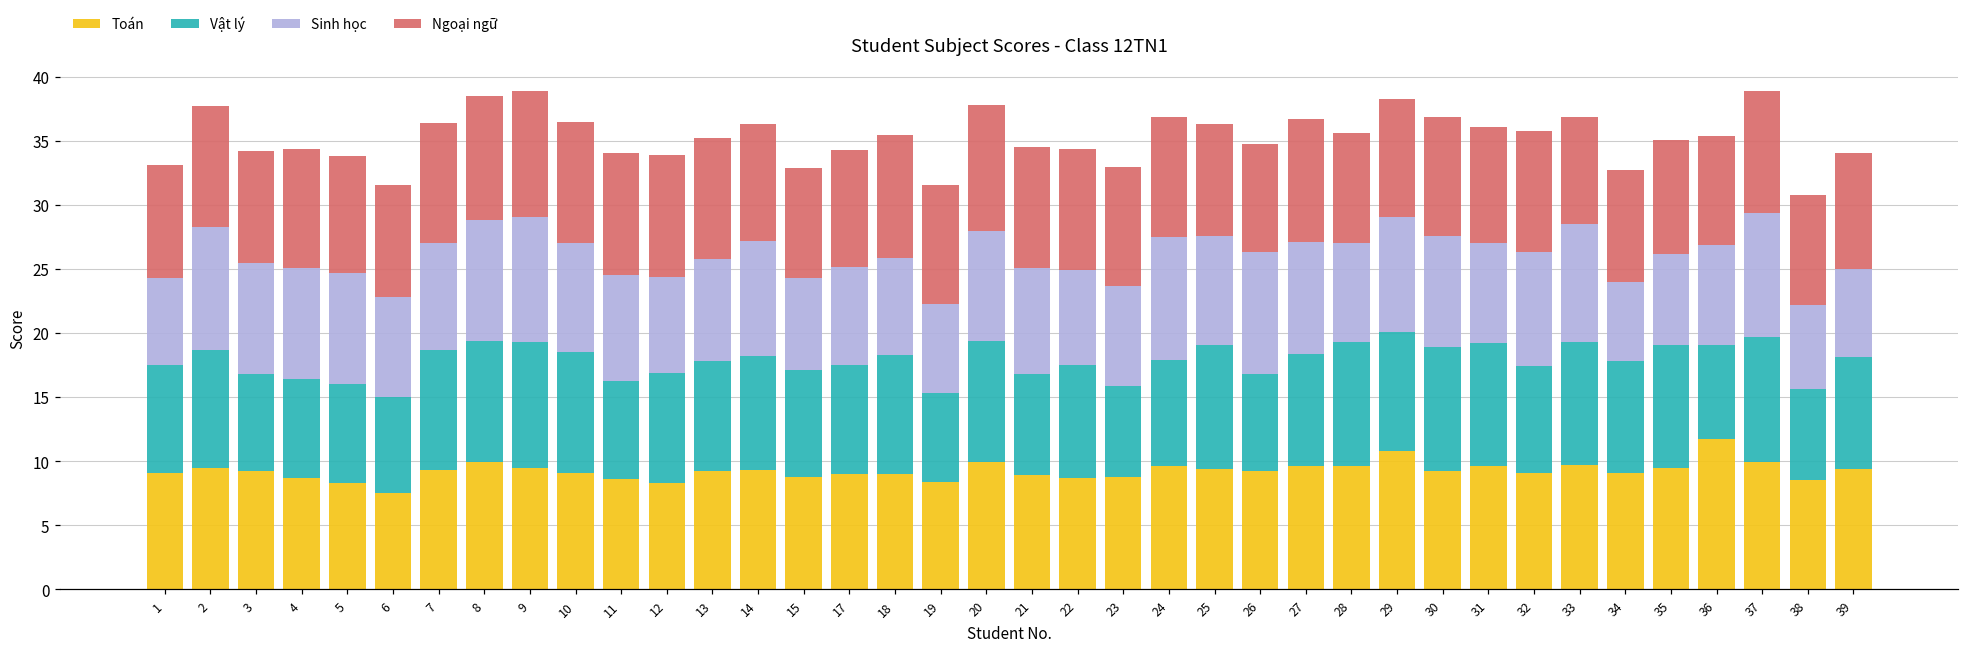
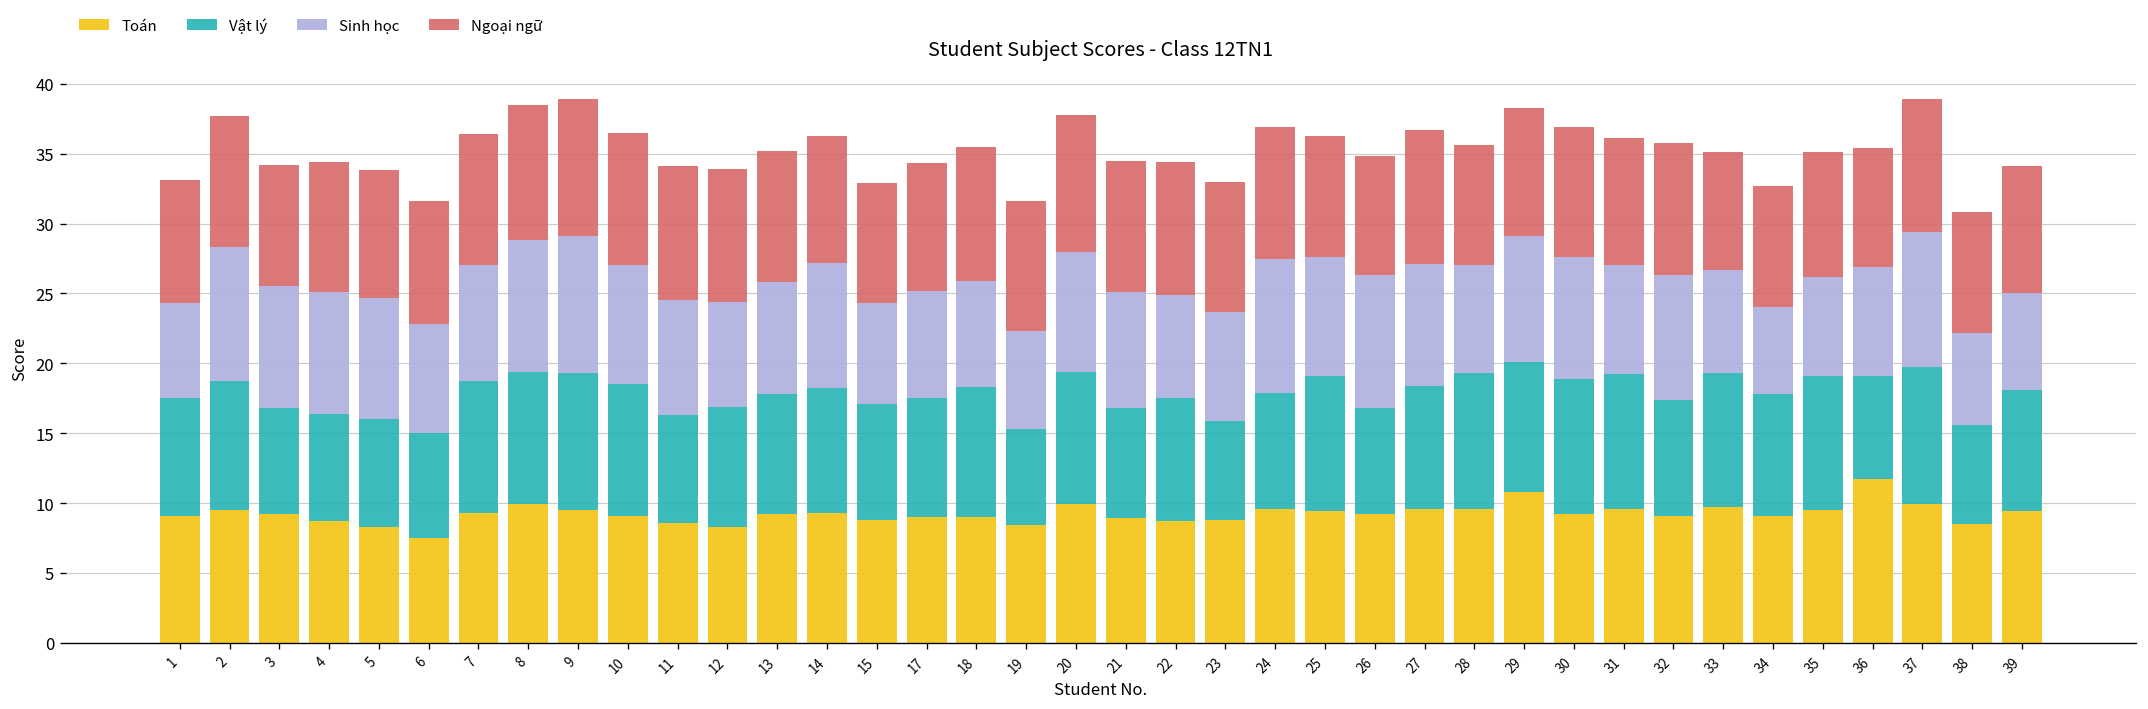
  {
    "Toán": {
      "1": 9.1,
      "2": 9.5,
      "3": 9.2,
      "4": 8.7,
      "5": 8.3,
      "6": 7.5,
      "7": 9.3,
      "8": 9.9,
      "9": 9.5,
      "10": 9.1,
      "11": 8.6,
      "12": 8.3,
      "13": 9.2,
      "14": 9.3,
      "15": 8.8,
      "17": 9.0,
      "18": 9.0,
      "19": 8.4,
      "20": 9.9,
      "21": 8.9,
      "22": 8.7,
      "23": 8.8,
      "24": 9.6,
      "25": 9.4,
      "26": 9.2,
      "27": 9.6,
      "28": 9.6,
      "29": 10.8,
      "30": 9.2,
      "31": 9.6,
      "32": 9.1,
      "33": 9.7,
      "34": 9.1,
      "35": 9.5,
      "36": 11.7,
      "37": 9.9,
      "38": 8.5,
      "39": 9.4
    },
    "Vật lý": {
      "1": 8.4,
      "2": 9.2,
      "3": 7.6,
      "4": 7.7,
      "5": 7.7,
      "6": 7.5,
      "7": 9.4,
      "8": 9.5,
      "9": 9.8,
      "10": 9.4,
      "11": 7.7,
      "12": 8.6,
      "13": 8.6,
      "14": 8.9,
      "15": 8.3,
      "17": 8.5,
      "18": 9.3,
      "19": 6.9,
      "20": 9.5,
      "21": 7.9,
      "22": 8.8,
      "23": 7.1,
      "24": 8.3,
      "25": 9.7,
      "26": 7.6,
      "27": 8.8,
      "28": 9.7,
      "29": 9.3,
      "30": 9.7,
      "31": 9.6,
      "32": 8.3,
      "33": 9.6,
      "34": 8.7,
      "35": 9.6,
      "36": 7.4,
      "37": 9.8,
      "38": 7.1,
      "39": 8.7
    },
    "Sinh học": {
      "1": 6.8,
      "2": 9.6,
      "3": 8.7,
      "4": 8.7,
      "5": 8.7,
      "6": 7.8,
      "7": 8.3,
      "8": 9.4,
      "9": 9.8,
      "10": 8.5,
      "11": 8.2,
      "12": 7.5,
      "13": 8.0,
      "14": 9.0,
      "15": 7.2,
      "17": 7.7,
      "18": 7.6,
      "19": 7.0,
      "20": 8.6,
      "21": 8.3,
      "22": 7.4,
      "23": 7.8,
      "24": 9.6,
      "25": 8.5,
      "26": 9.5,
      "27": 8.7,
      "28": 7.7,
      "29": 9.0,
      "30": 8.7,
      "31": 7.8,
      "32": 8.9,
-     "33": 9.2,
+     "33": 7.4,
      "34": 6.2,
      "35": 7.1,
      "36": 7.8,
      "37": 9.7,
      "38": 6.6,
      "39": 6.9
    },
    "Ngoại ngữ": {
      "1": 8.8,
      "2": 9.4,
      "3": 8.7,
      "4": 9.3,
      "5": 9.1,
      "6": 8.8,
      "7": 9.4,
      "8": 9.7,
      "9": 9.8,
      "10": 9.5,
      "11": 9.6,
      "12": 9.5,
      "13": 9.4,
      "14": 9.1,
      "15": 8.6,
      "17": 9.1,
      "18": 9.6,
      "19": 9.3,
      "20": 9.8,
      "21": 9.4,
      "22": 9.5,
      "23": 9.3,
      "24": 9.4,
      "25": 8.7,
      "26": 8.5,
      "27": 9.6,
      "28": 8.6,
      "29": 9.2,
      "30": 9.3,
      "31": 9.1,
      "32": 9.5,
      "33": 8.4,
      "34": 8.7,
      "35": 8.9,
      "36": 8.5,
      "37": 9.5,
      "38": 8.6,
      "39": 9.1
    }
  }
